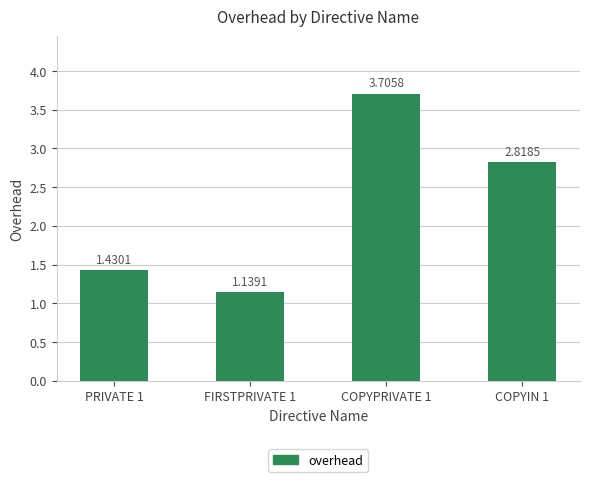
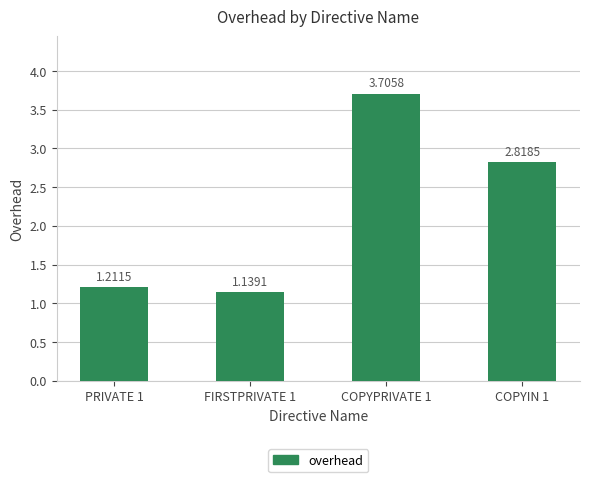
  {
-   "PRIVATE 1": 1.4301,
+   "PRIVATE 1": 1.2115,
    "FIRSTPRIVATE 1": 1.1391,
    "COPYPRIVATE 1": 3.7058,
    "COPYIN 1": 2.8185
  }
